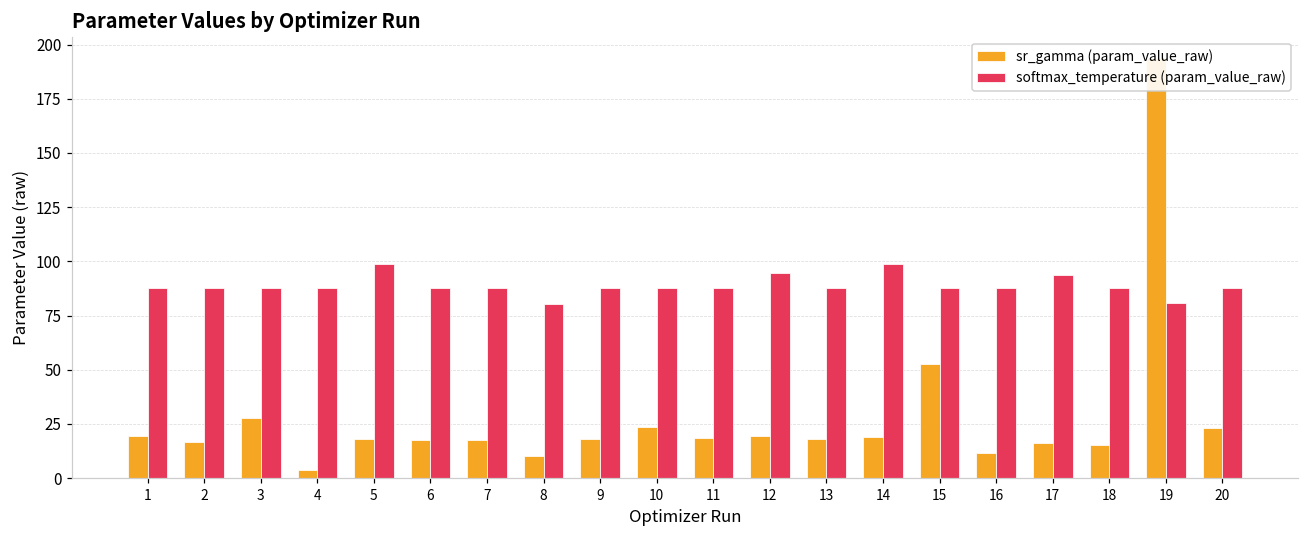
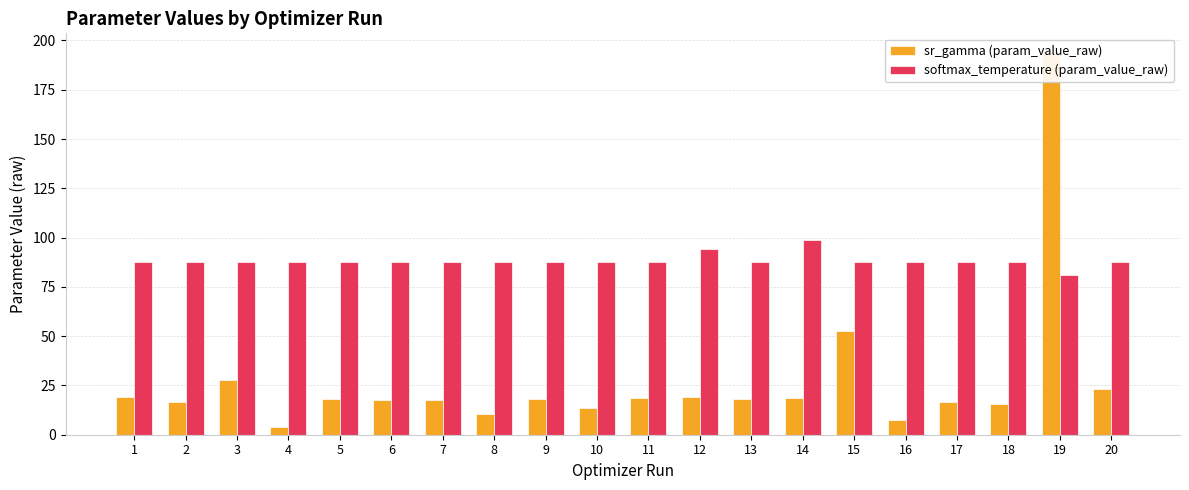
  {
    "sr_gamma (param_value_raw)": {
      "1": 19,
      "2": 17,
      "3": 28,
      "4": 4,
      "5": 18,
      "6": 18,
      "7": 18,
      "8": 10,
      "9": 18,
-     "10": 23,
+     "10": 13,
      "11": 19,
      "12": 19,
      "13": 18,
      "14": 19,
      "15": 53,
-     "16": 11,
+     "16": 7,
      "17": 16,
      "18": 15,
      "20": 23
    },
    "softmax_temperature (param_value_raw)": {
      "1": 88,
      "2": 88,
      "3": 88,
      "4": 88,
-     "5": 99,
+     "5": 88,
      "6": 88,
      "7": 88,
-     "8": 80,
+     "8": 87,
      "9": 88,
      "10": 88,
      "11": 88,
      "12": 94,
      "13": 88,
      "14": 99,
      "15": 88,
      "16": 87,
-     "17": 94,
+     "17": 88,
      "18": 88,
      "19": 81,
      "20": 88
    }
  }
